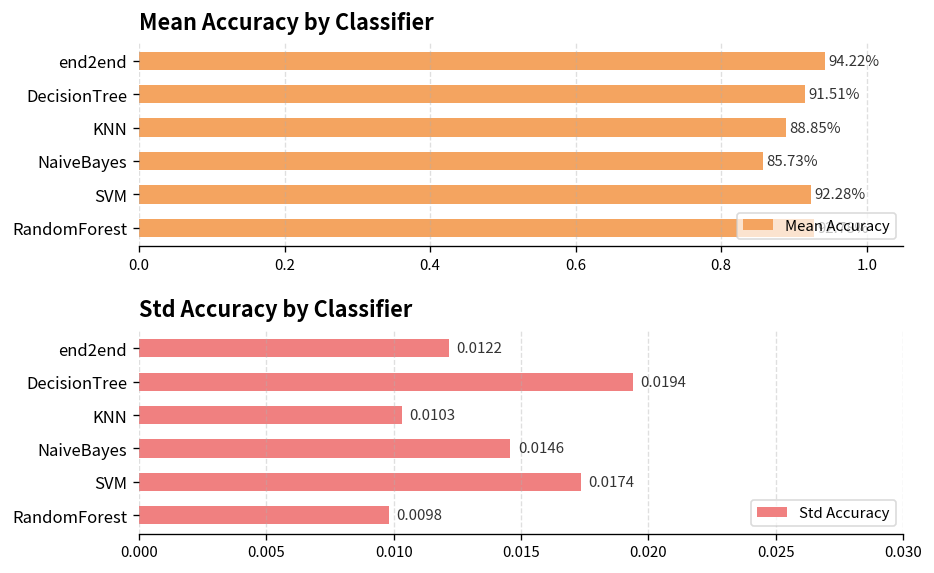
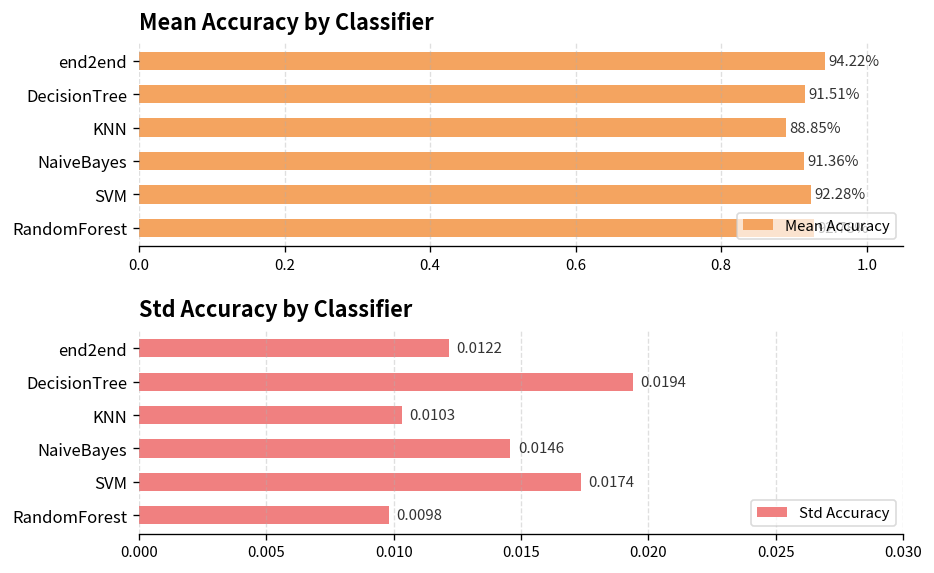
  {
    "Mean Accuracy by Classifier": {
      "end2end": "94.22%",
      "DecisionTree": "91.51%",
      "KNN": "88.85%",
-     "NaiveBayes": "85.73%",
+     "NaiveBayes": "91.36%",
      "SVM": "92.28%"
    },
    "Std Accuracy by Classifier": {
      "end2end": "0.0122",
      "DecisionTree": "0.0194",
      "KNN": "0.0103",
      "NaiveBayes": "0.0146",
      "SVM": "0.0174",
      "RandomForest": "0.0098"
    }
  }
